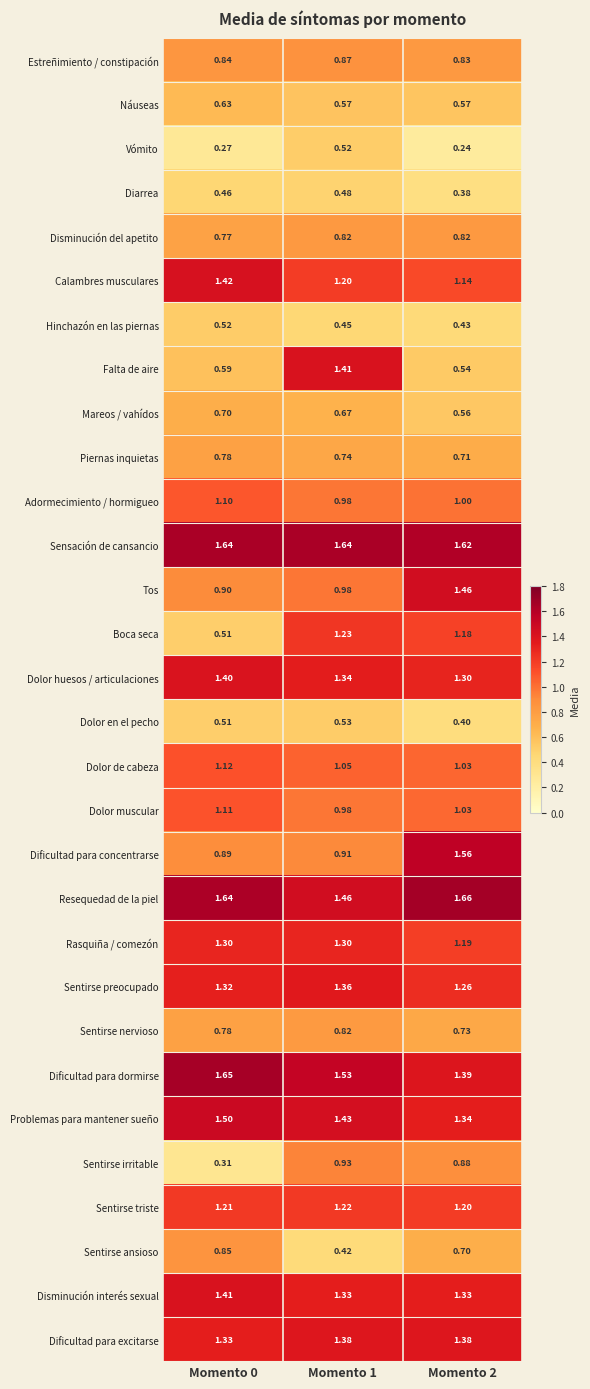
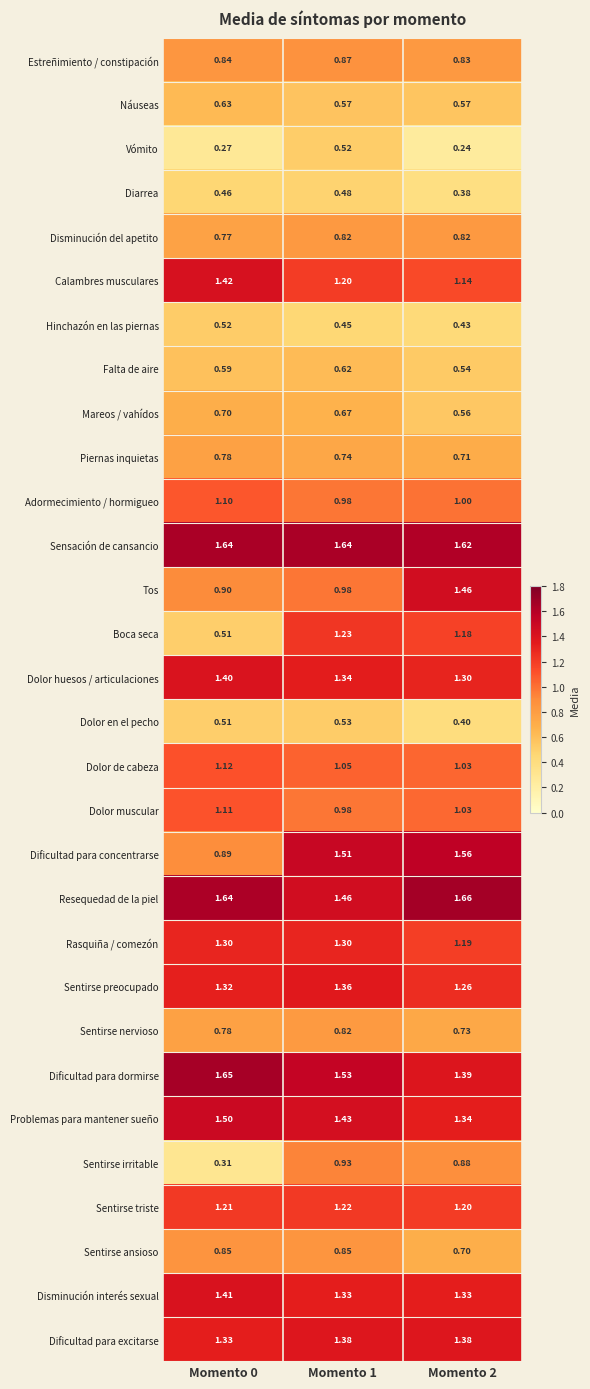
  {
    "Estreñimiento / constipación": {
      "Momento 0": 0.84,
      "Momento 1": 0.87,
      "Momento 2": 0.83
    },
    "Náuseas": {
      "Momento 0": 0.63,
      "Momento 1": 0.57,
      "Momento 2": 0.57
    },
    "Vómito": {
      "Momento 0": 0.27,
      "Momento 1": 0.52,
      "Momento 2": 0.24
    },
    "Diarrea": {
      "Momento 0": 0.46,
      "Momento 1": 0.48,
      "Momento 2": 0.38
    },
    "Disminución del apetito": {
      "Momento 0": 0.77,
      "Momento 1": 0.82,
      "Momento 2": 0.82
    },
    "Calambres musculares": {
      "Momento 0": 1.42,
      "Momento 1": 1.20,
      "Momento 2": 1.14
    },
    "Hinchazón en las piernas": {
      "Momento 0": 0.52,
      "Momento 1": 0.45,
      "Momento 2": 0.43
    },
    "Falta de aire": {
      "Momento 0": 0.59,
-     "Momento 1": 1.41,
+     "Momento 1": 0.62,
      "Momento 2": 0.54
    },
    "Mareos / vahídos": {
      "Momento 0": 0.70,
      "Momento 1": 0.67,
      "Momento 2": 0.56
    },
    "Piernas inquietas": {
      "Momento 0": 0.78,
      "Momento 1": 0.74,
      "Momento 2": 0.71
    },
    "Adormecimiento / hormigueo": {
      "Momento 0": 1.10,
      "Momento 1": 0.98,
      "Momento 2": 1.00
    },
    "Sensación de cansancio": {
      "Momento 0": 1.64,
      "Momento 1": 1.64,
      "Momento 2": 1.62
    },
    "Tos": {
      "Momento 0": 0.90,
      "Momento 1": 0.98,
      "Momento 2": 1.46
    },
    "Boca seca": {
      "Momento 0": 0.51,
      "Momento 1": 1.23,
      "Momento 2": 1.18
    },
    "Dolor huesos / articulaciones": {
      "Momento 0": 1.40,
      "Momento 1": 1.34,
      "Momento 2": 1.30
    },
    "Dolor en el pecho": {
      "Momento 0": 0.51,
      "Momento 1": 0.53,
      "Momento 2": 0.40
    },
    "Dolor de cabeza": {
      "Momento 0": 1.12,
      "Momento 1": 1.05,
      "Momento 2": 1.03
    },
    "Dolor muscular": {
      "Momento 0": 1.11,
      "Momento 1": 0.98,
      "Momento 2": 1.03
    },
    "Dificultad para concentrarse": {
      "Momento 0": 0.89,
-     "Momento 1": 0.91,
+     "Momento 1": 1.51,
      "Momento 2": 1.56
    },
    "Resequedad de la piel": {
      "Momento 0": 1.64,
      "Momento 1": 1.46,
      "Momento 2": 1.66
    },
    "Rasquiña / comezón": {
      "Momento 0": 1.30,
      "Momento 1": 1.30,
      "Momento 2": 1.19
    },
    "Sentirse preocupado": {
      "Momento 0": 1.32,
      "Momento 1": 1.36,
      "Momento 2": 1.26
    },
    "Sentirse nervioso": {
      "Momento 0": 0.78,
      "Momento 1": 0.82,
      "Momento 2": 0.73
    },
    "Dificultad para dormirse": {
      "Momento 0": 1.65,
      "Momento 1": 1.53,
      "Momento 2": 1.39
    },
    "Problemas para mantener sueño": {
      "Momento 0": 1.50,
      "Momento 1": 1.43,
      "Momento 2": 1.34
    },
    "Sentirse irritable": {
      "Momento 0": 0.31,
      "Momento 1": 0.93,
      "Momento 2": 0.88
    },
    "Sentirse triste": {
      "Momento 0": 1.21,
      "Momento 1": 1.22,
      "Momento 2": 1.20
    },
    "Sentirse ansioso": {
      "Momento 0": 0.85,
-     "Momento 1": 0.42,
+     "Momento 1": 0.85,
      "Momento 2": 0.70
    },
    "Disminución interés sexual": {
      "Momento 0": 1.41,
      "Momento 1": 1.33,
      "Momento 2": 1.33
    },
    "Dificultad para excitarse": {
      "Momento 0": 1.33,
      "Momento 1": 1.38,
      "Momento 2": 1.38
    }
  }
